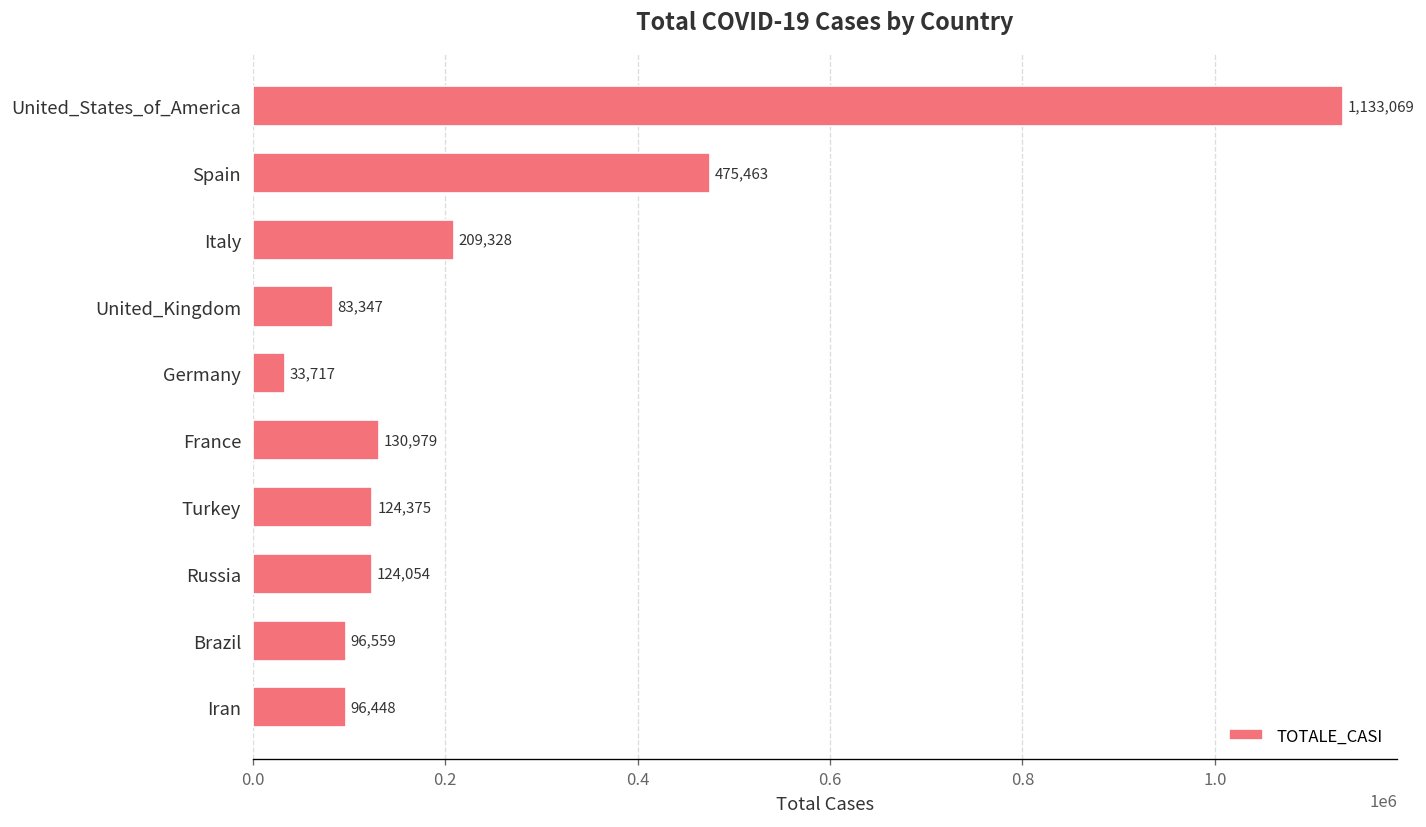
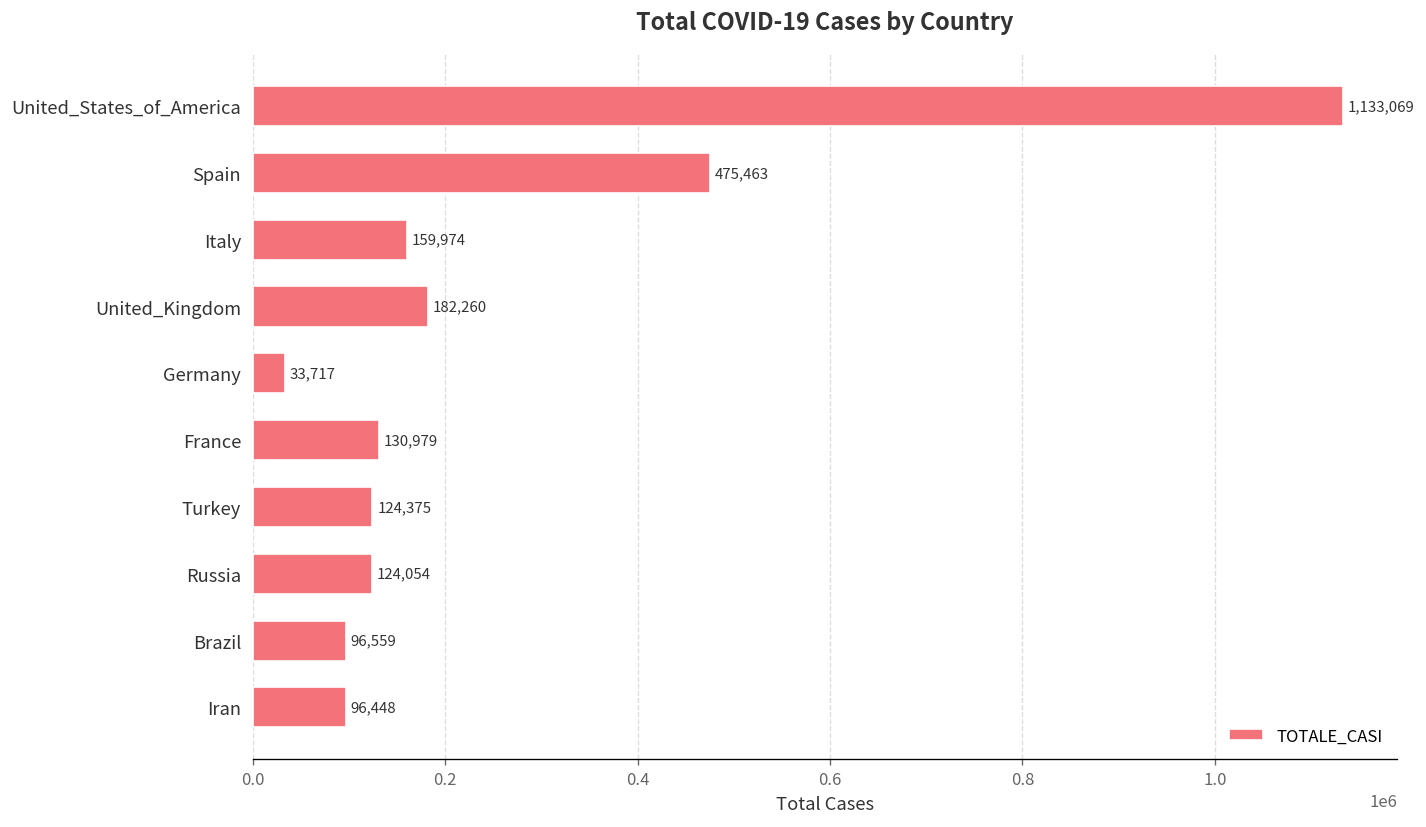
  {
    "United_States_of_America": "1,133,069",
    "Spain": "475,463",
-   "Italy": "209,328",
-   "United_Kingdom": "83,347",
+   "Italy": "159,974",
+   "United_Kingdom": "182,260",
    "Germany": "33,717",
    "France": "130,979",
    "Turkey": "124,375",
    "Russia": "124,054",
    "Brazil": "96,559",
    "Iran": "96,448"
  }
